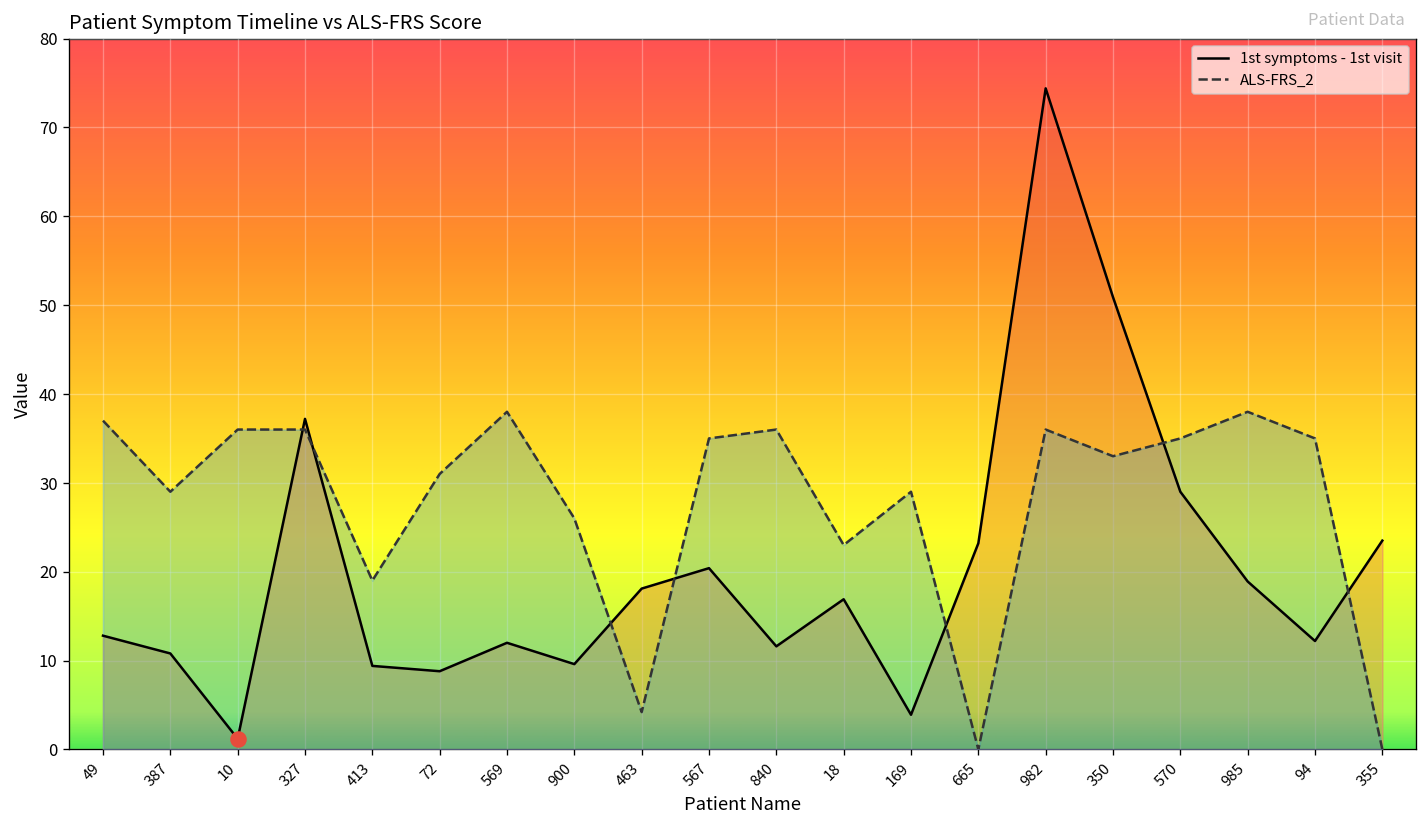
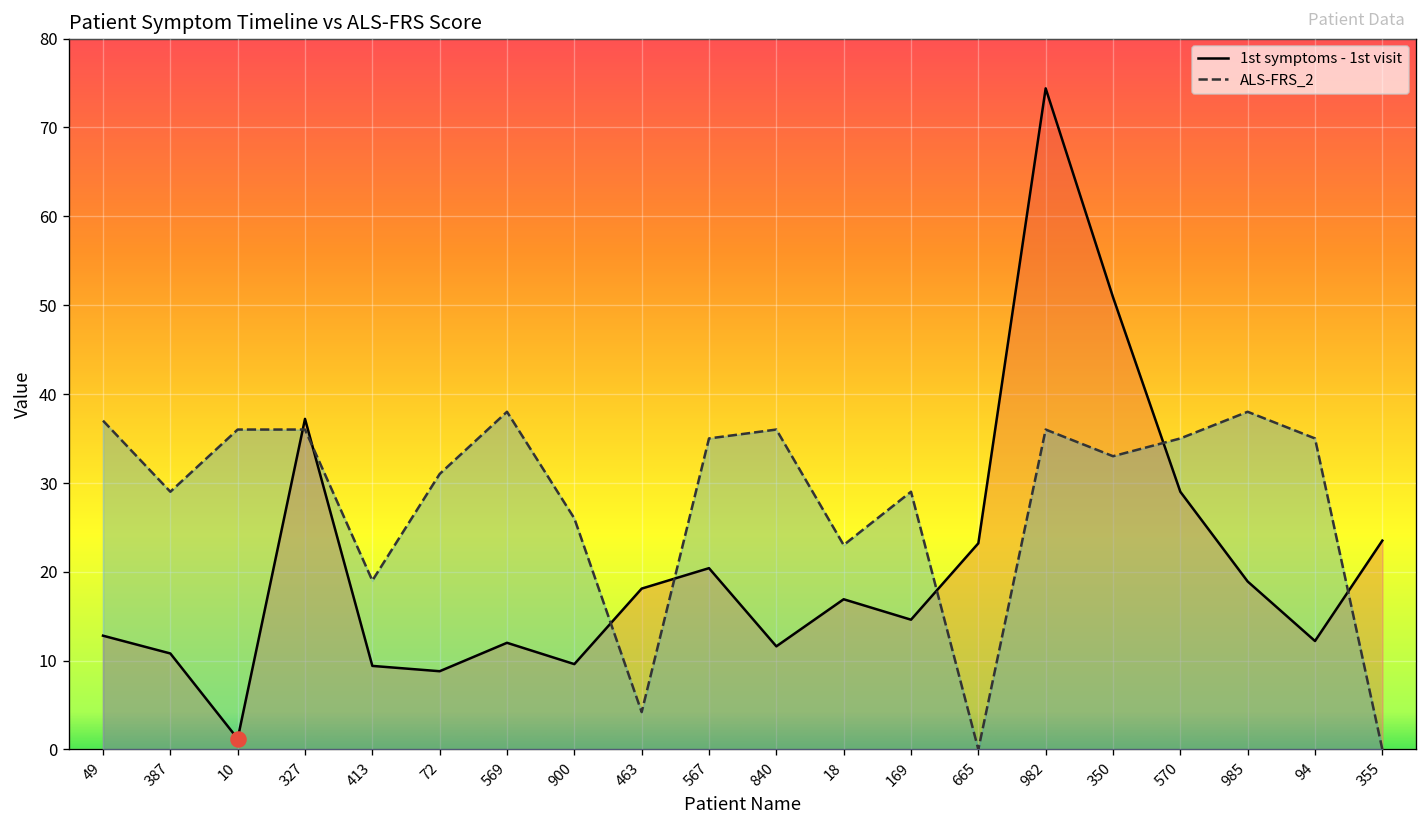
  {
    "1st symptoms - 1st visit": {
      "49": 13,
      "387": 11,
      "327": 37,
      "413": 9,
      "72": 9,
      "569": 12,
      "900": 10,
      "463": 18,
      "567": 20,
      "840": 12,
      "18": 17,
-     "169": 4,
+     "169": 15,
      "665": 23,
      "982": 74,
      "350": 51,
      "570": 29,
      "985": 19,
      "94": 12,
      "355": 24
    },
    "ALS-FRS_2": {
      "49": 37,
      "387": 29,
      "10": 36,
      "327": 36,
      "413": 19,
      "72": 31,
      "569": 38,
      "900": 26,
      "463": 4,
      "567": 35,
      "840": 36,
      "18": 23,
      "169": 29,
      "665": 0,
      "982": 36,
      "350": 33,
      "570": 35,
      "985": 38,
      "94": 35,
      "355": 0
    }
  }
